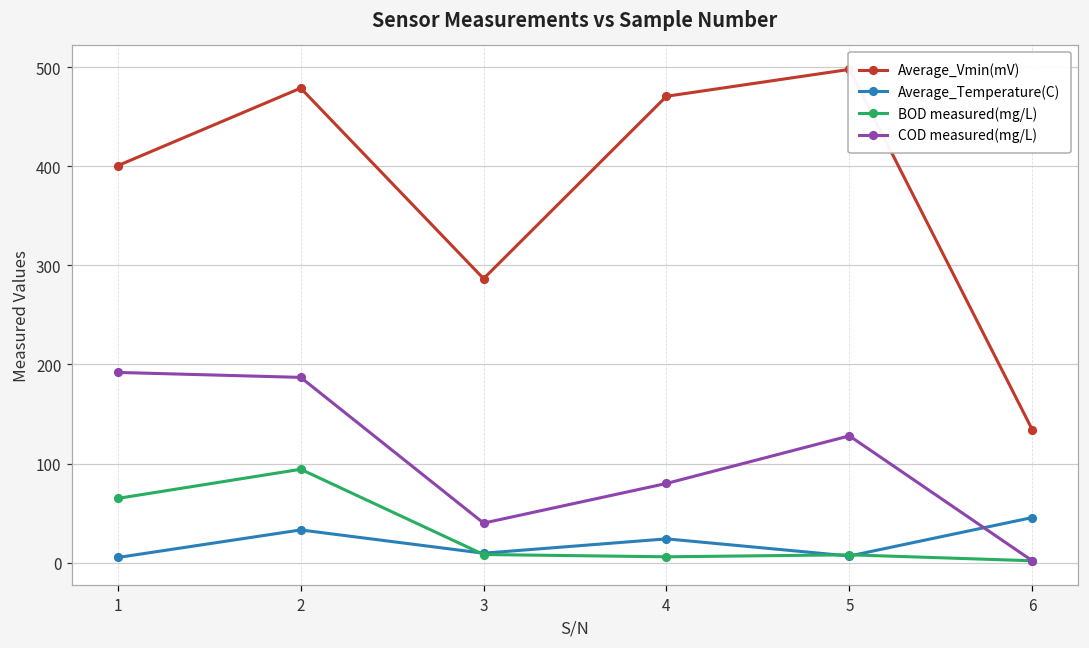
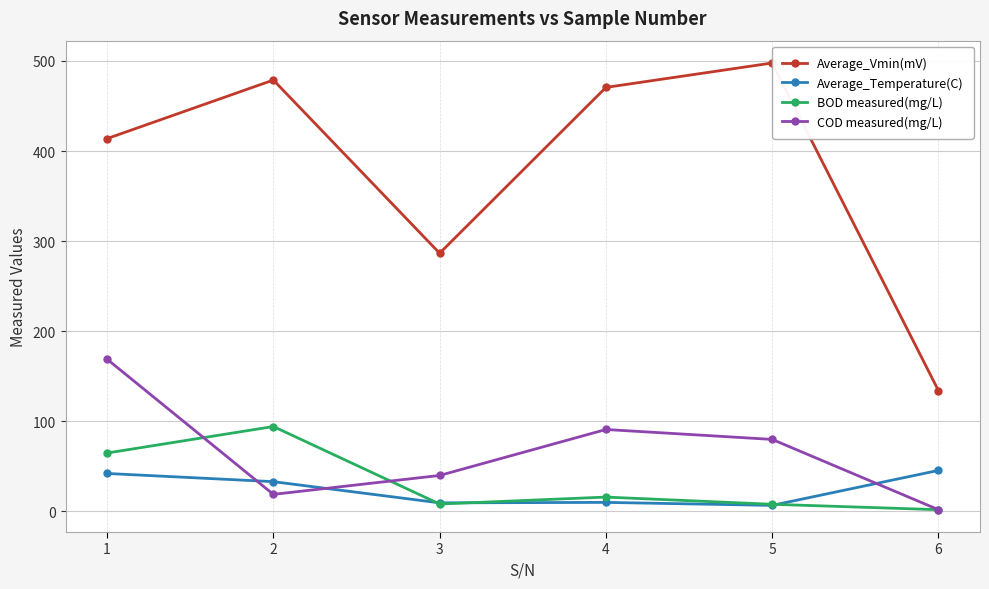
  {
    "Average_Vmin(mV)": {
-     "1": 400,
+     "1": 410,
      "2": 480,
      "3": 290,
      "4": 470,
      "6": 130
    },
    "Average_Temperature(C)": {
-     "1": 10,
+     "1": 40,
      "2": 30,
-     "4": 20,
+     "4": 10,
      "6": 50
    },
    "BOD measured(mg/L)": {
      "1": 60,
      "2": 90,
-     "4": 10
+     "4": 20
    },
    "COD measured(mg/L)": {
-     "1": 190,
-     "2": 190,
+     "1": 170,
+     "2": 20,
      "3": 40,
-     "4": 80,
-     "5": 130
+     "4": 90,
+     "5": 80
    }
  }
